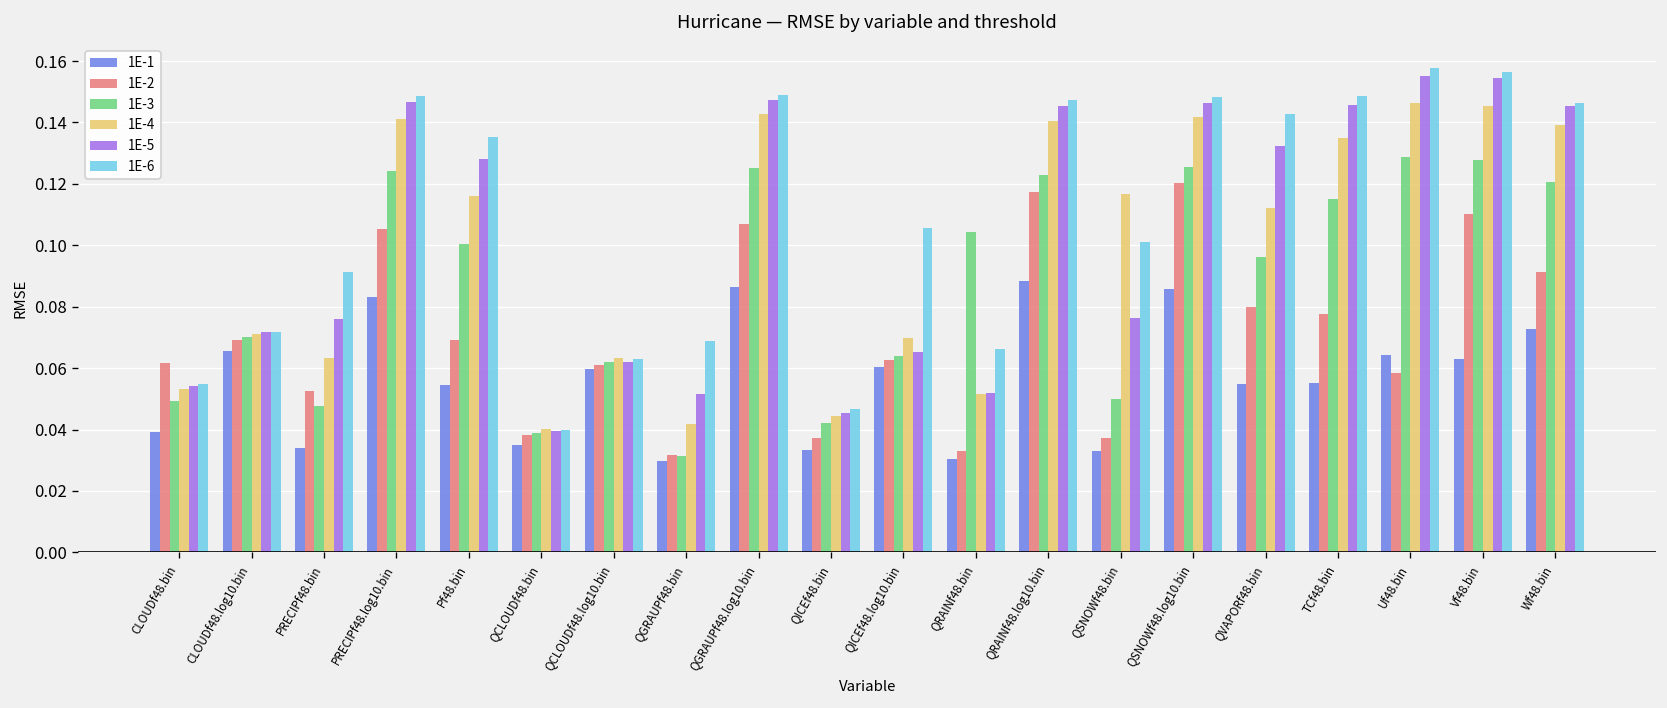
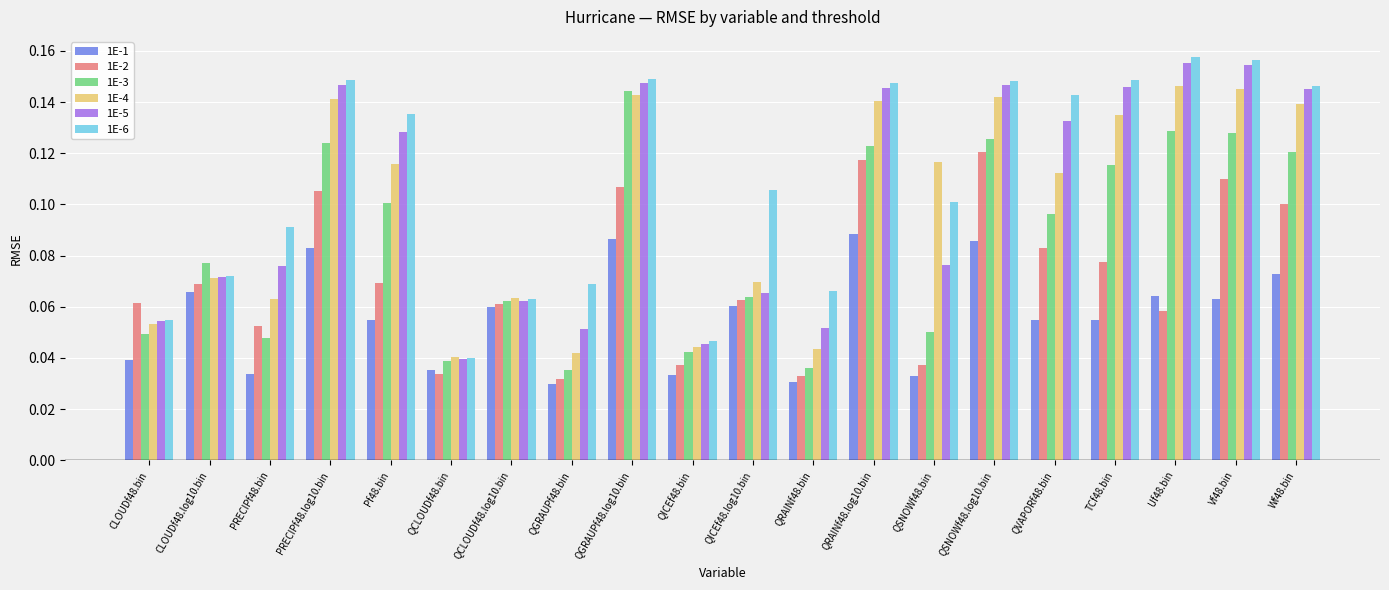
  {
    "1E-2": {
      "CLOUDf48.bin": 0.062,
      "CLOUDf48.log10.bin": 0.069,
      "PRECIPf48.bin": 0.052,
      "PRECIPf48.log10.bin": 0.105,
      "Pf48.bin": 0.069,
-     "QCLOUDf48.bin": 0.038,
+     "QCLOUDf48.bin": 0.034,
      "QCLOUDf48.log10.bin": 0.061,
      "QGRAUPf48.bin": 0.032,
      "QGRAUPf48.log10.bin": 0.107,
      "QICEf48.bin": 0.037,
      "QICEf48.log10.bin": 0.063,
      "QRAINf48.bin": 0.033,
      "QRAINf48.log10.bin": 0.117,
      "QSNOWf48.bin": 0.037,
      "QSNOWf48.log10.bin": 0.120,
-     "QVAPORf48.bin": 0.080,
+     "QVAPORf48.bin": 0.083,
      "TCf48.bin": 0.078,
      "Uf48.bin": 0.058,
      "Vf48.bin": 0.110,
-     "Wf48.bin": 0.091
+     "Wf48.bin": 0.100
    },
    "1E-3": {
      "CLOUDf48.bin": 0.049,
-     "CLOUDf48.log10.bin": 0.070,
+     "CLOUDf48.log10.bin": 0.077,
      "PRECIPf48.bin": 0.048,
      "PRECIPf48.log10.bin": 0.124,
      "Pf48.bin": 0.101,
      "QCLOUDf48.bin": 0.039,
      "QCLOUDf48.log10.bin": 0.062,
-     "QGRAUPf48.bin": 0.031,
-     "QGRAUPf48.log10.bin": 0.125,
+     "QGRAUPf48.bin": 0.035,
+     "QGRAUPf48.log10.bin": 0.144,
      "QICEf48.bin": 0.042,
      "QICEf48.log10.bin": 0.064,
-     "QRAINf48.bin": 0.104,
+     "QRAINf48.bin": 0.036,
      "QRAINf48.log10.bin": 0.123,
      "QSNOWf48.bin": 0.050,
      "QSNOWf48.log10.bin": 0.125,
      "QVAPORf48.bin": 0.096,
      "TCf48.bin": 0.115,
      "Uf48.bin": 0.129,
      "Vf48.bin": 0.128,
      "Wf48.bin": 0.121
    },
    "1E-4": {
      "CLOUDf48.bin": 0.053,
      "CLOUDf48.log10.bin": 0.071,
      "PRECIPf48.bin": 0.063,
      "PRECIPf48.log10.bin": 0.141,
      "Pf48.bin": 0.116,
      "QCLOUDf48.bin": 0.040,
      "QCLOUDf48.log10.bin": 0.063,
      "QGRAUPf48.bin": 0.042,
      "QGRAUPf48.log10.bin": 0.143,
      "QICEf48.bin": 0.044,
      "QICEf48.log10.bin": 0.070,
-     "QRAINf48.bin": 0.052,
+     "QRAINf48.bin": 0.043,
      "QRAINf48.log10.bin": 0.140,
      "QSNOWf48.bin": 0.117,
      "QSNOWf48.log10.bin": 0.142,
      "QVAPORf48.bin": 0.112,
      "TCf48.bin": 0.135,
      "Uf48.bin": 0.146,
      "Vf48.bin": 0.145,
      "Wf48.bin": 0.139
    },
    "1E-6": {
      "CLOUDf48.bin": 0.055,
      "CLOUDf48.log10.bin": 0.072,
      "PRECIPf48.bin": 0.091,
      "PRECIPf48.log10.bin": 0.149,
      "Pf48.bin": 0.135,
      "QCLOUDf48.bin": 0.040,
      "QCLOUDf48.log10.bin": 0.063,
      "QGRAUPf48.bin": 0.069,
      "QGRAUPf48.log10.bin": 0.149,
      "QICEf48.bin": 0.047,
      "QICEf48.log10.bin": 0.106,
      "QRAINf48.bin": 0.066,
      "QRAINf48.log10.bin": 0.147,
      "QSNOWf48.bin": 0.101,
      "QSNOWf48.log10.bin": 0.148,
      "QVAPORf48.bin": 0.143,
      "TCf48.bin": 0.149,
      "Uf48.bin": 0.158,
      "Vf48.bin": 0.157,
      "Wf48.bin": 0.146
    }
  }
